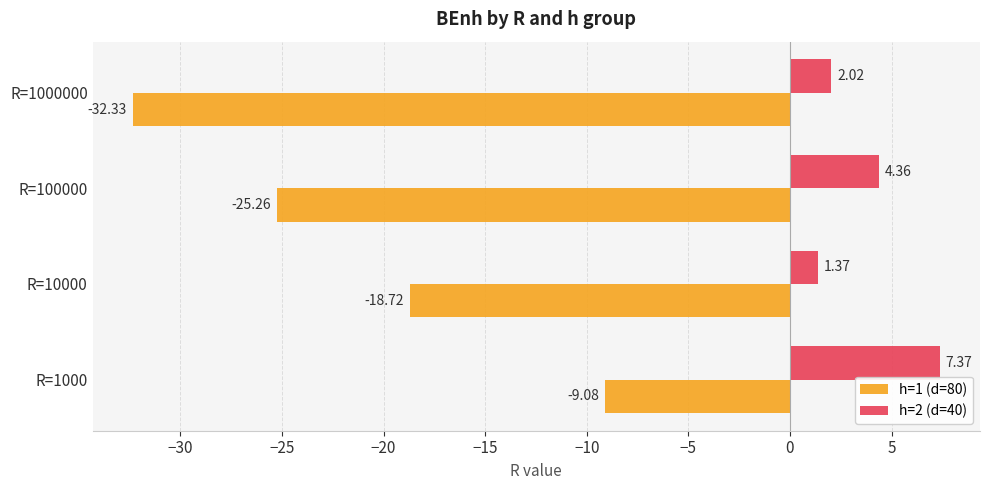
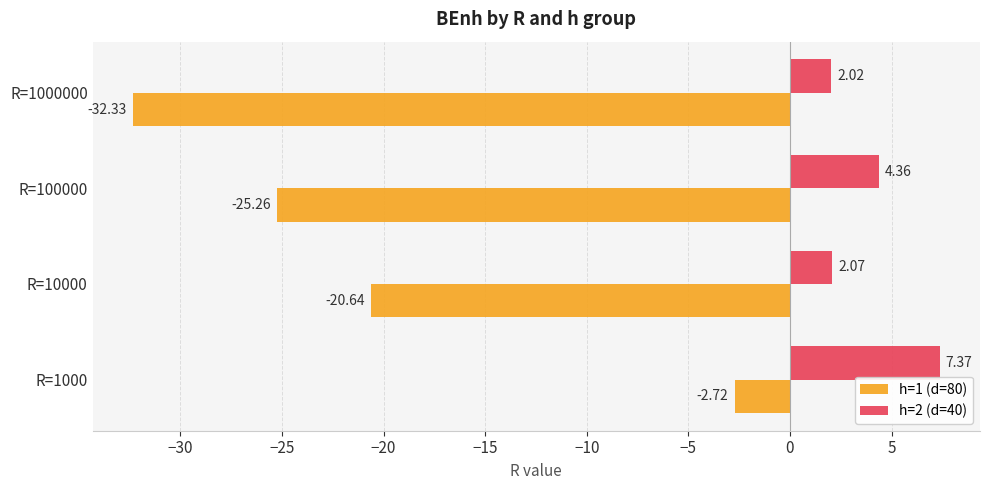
  {
    "h=1 (d=80)": {
      "R=1000000": -32.33,
      "R=100000": -25.26,
-     "R=10000": -18.72,
-     "R=1000": -9.08
+     "R=10000": -20.64,
+     "R=1000": -2.72
    },
    "h=2 (d=40)": {
      "R=1000000": 2.02,
      "R=100000": 4.36,
-     "R=10000": 1.37,
+     "R=10000": 2.07,
      "R=1000": 7.37
    }
  }
